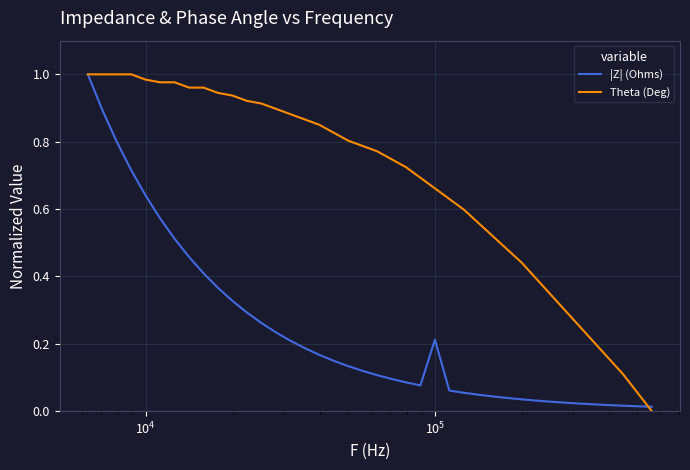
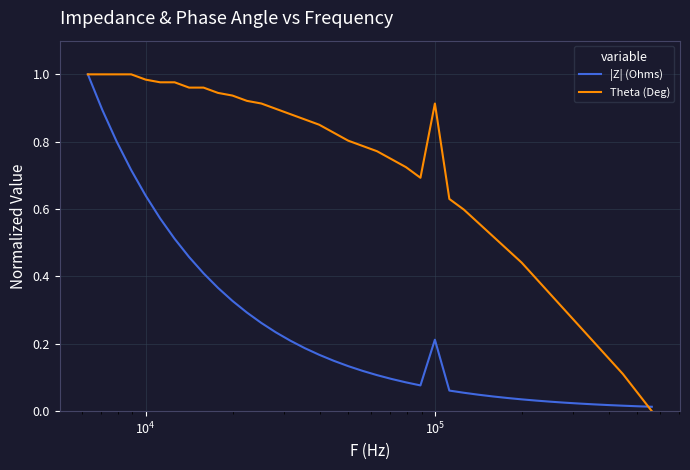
  {
    "|Z| (Ohms)": {
      "10^4": 0.64,
      "10^5": 0.21
    },
    "Theta (Deg)": {
      "10^4": 0.98,
-     "10^5": 0.66
+     "10^5": 0.91
    }
  }
